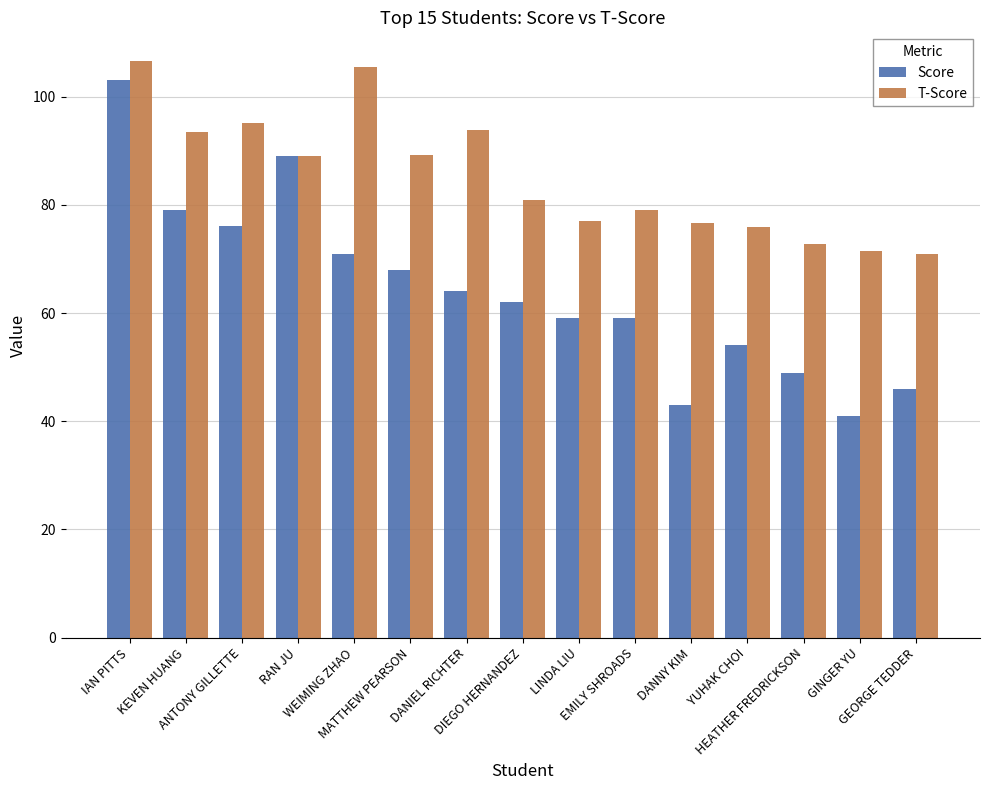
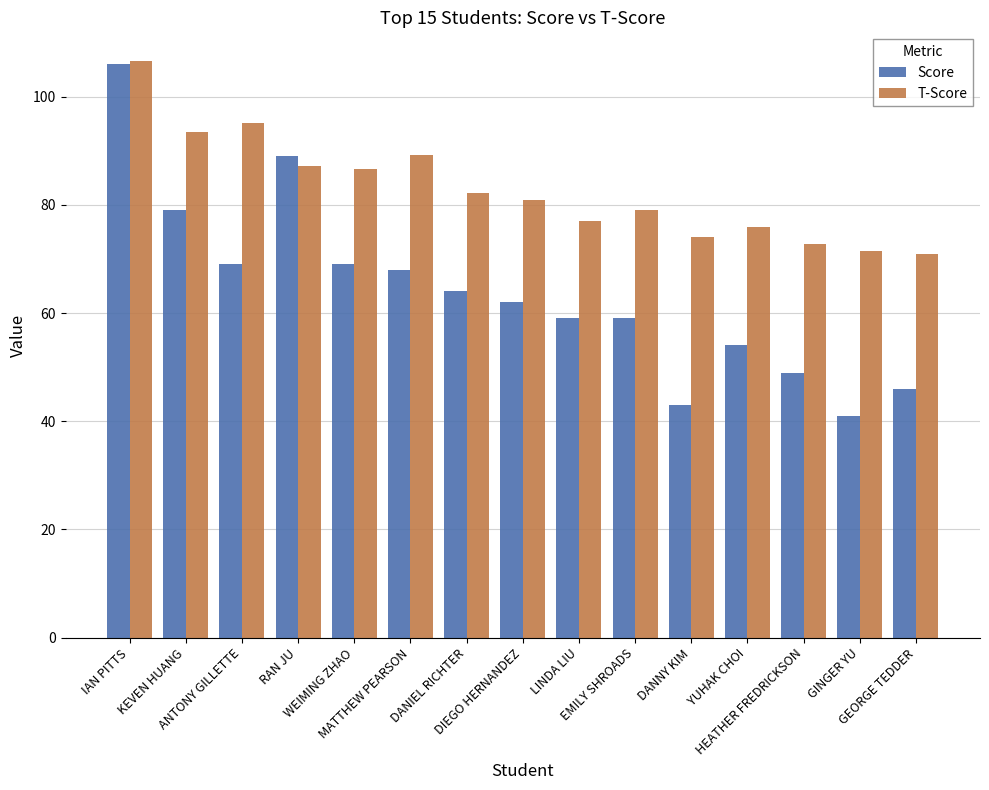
  {
    "Score": {
-     "IAN PITTS": 103,
+     "IAN PITTS": 106,
      "KEVEN HUANG": 79,
-     "ANTONY GILLETTE": 76,
+     "ANTONY GILLETTE": 69,
      "RAN JU": 89,
-     "WEIMING ZHAO": 71,
+     "WEIMING ZHAO": 69,
      "MATTHEW PEARSON": 68,
      "DANIEL RICHTER": 64,
      "DIEGO HERNANDEZ": 62,
      "LINDA LIU": 59,
      "EMILY SHROADS": 59,
      "DANNY KIM": 43,
      "YUHAK CHOI": 54,
      "HEATHER FREDRICKSON": 49,
      "GINGER YU": 41,
      "GEORGE TEDDER": 46
    },
    "T-Score": {
      "IAN PITTS": 107,
      "KEVEN HUANG": 93,
      "ANTONY GILLETTE": 95,
-     "RAN JU": 89,
-     "WEIMING ZHAO": 106,
+     "RAN JU": 87,
+     "WEIMING ZHAO": 87,
      "MATTHEW PEARSON": 89,
-     "DANIEL RICHTER": 94,
+     "DANIEL RICHTER": 82,
      "DIEGO HERNANDEZ": 81,
      "LINDA LIU": 77,
      "EMILY SHROADS": 79,
-     "DANNY KIM": 77,
+     "DANNY KIM": 74,
      "YUHAK CHOI": 76,
      "HEATHER FREDRICKSON": 73,
      "GINGER YU": 72,
      "GEORGE TEDDER": 71
    }
  }
